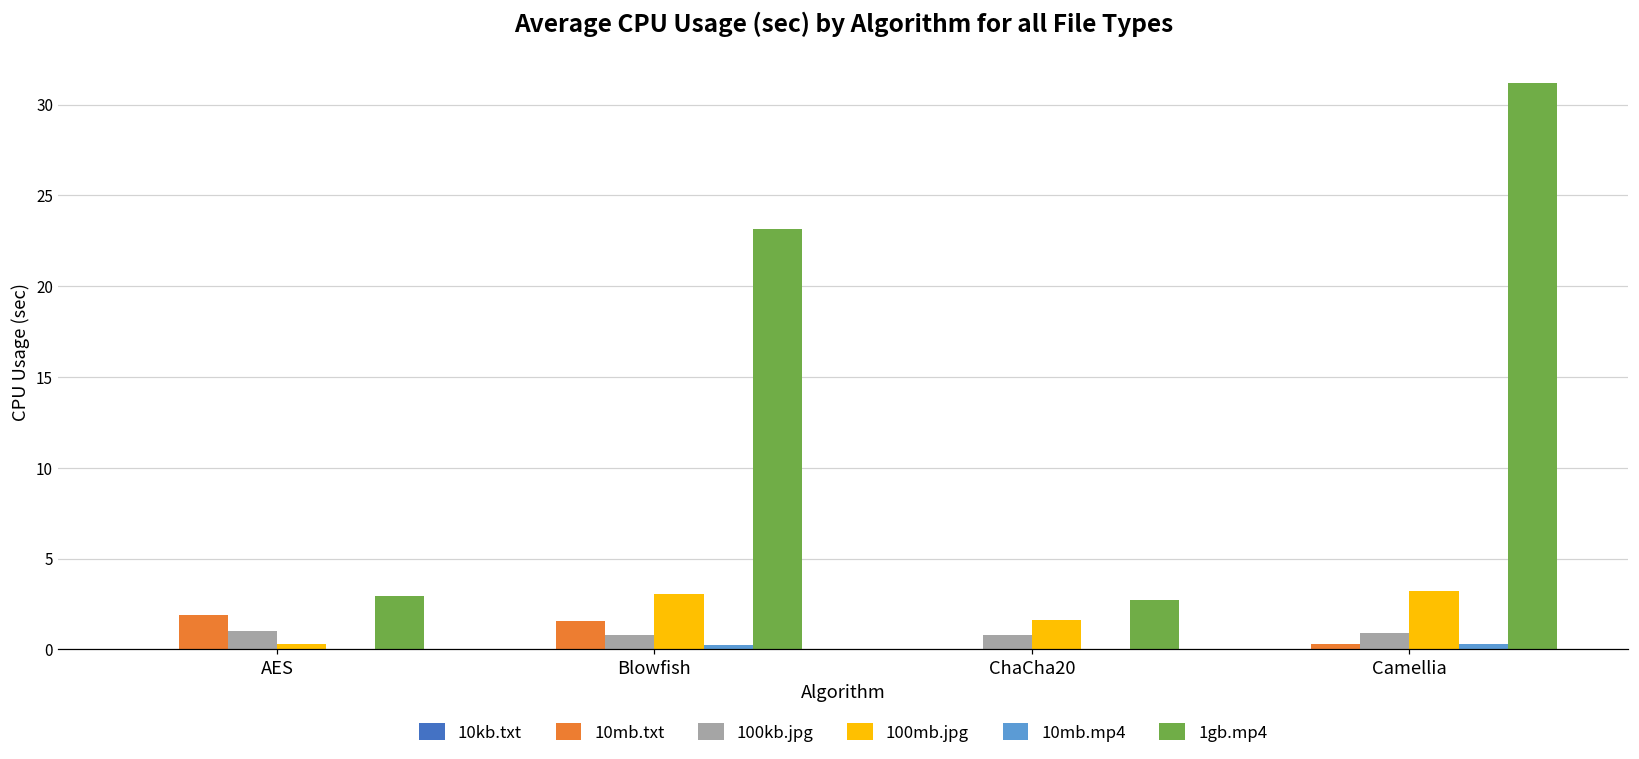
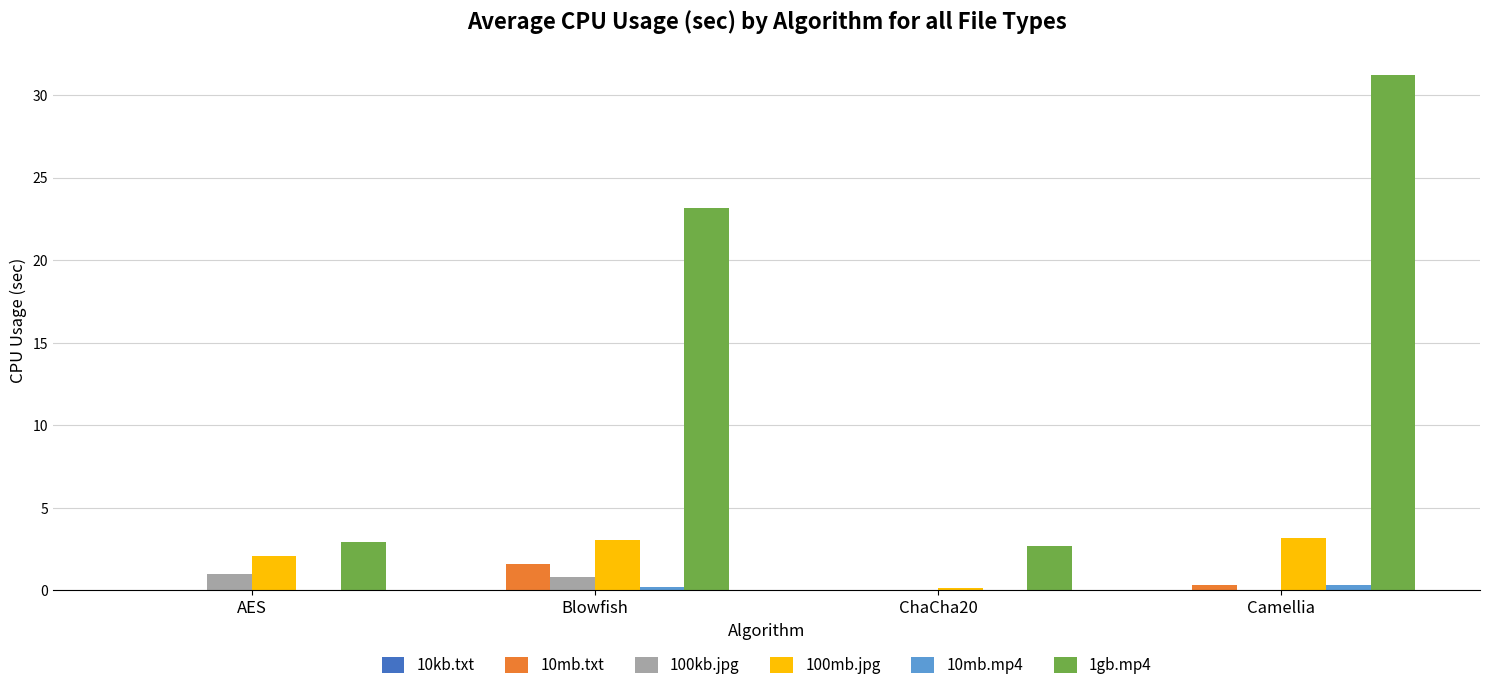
  {
    "10mb.txt": {
-     "AES": 1.9,
+     "AES": 0.0,
      "Blowfish": 1.6,
      "Camellia": 0.3
    },
    "100kb.jpg": {
      "AES": 1.0,
      "Blowfish": 0.8,
-     "ChaCha20": 0.8,
-     "Camellia": 0.9
+     "ChaCha20": 0.0,
+     "Camellia": 0.0
    },
    "100mb.jpg": {
-     "AES": 0.3,
+     "AES": 2.1,
      "Blowfish": 3.0,
-     "ChaCha20": 1.6,
+     "ChaCha20": 0.1,
      "Camellia": 3.2
    },
    "1gb.mp4": {
      "AES": 2.9,
      "Blowfish": 23.2,
      "ChaCha20": 2.7,
      "Camellia": 31.2
    }
  }
